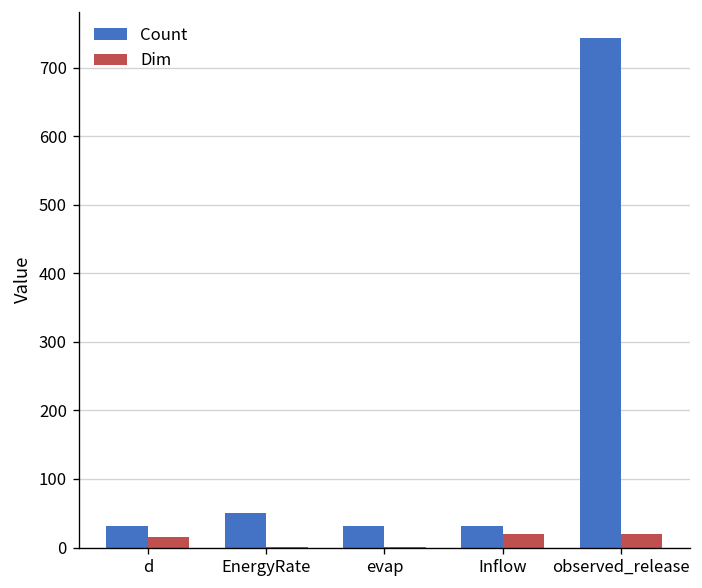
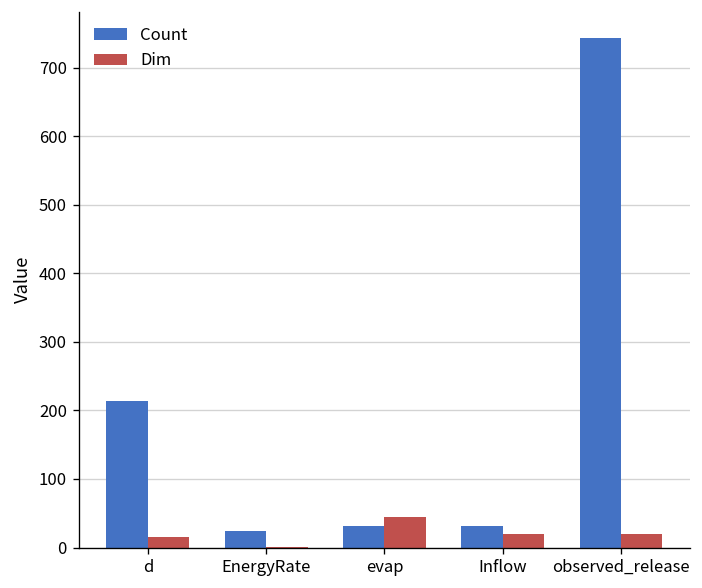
  {
    "Count": {
-     "d": 30,
-     "EnergyRate": 50,
+     "d": 210,
+     "EnergyRate": 20,
      "evap": 30,
      "Inflow": 30,
      "observed_release": 740
    },
    "Dim": {
      "d": 20,
-     "evap": 0,
+     "evap": 40,
      "Inflow": 20,
      "observed_release": 20
    }
  }
